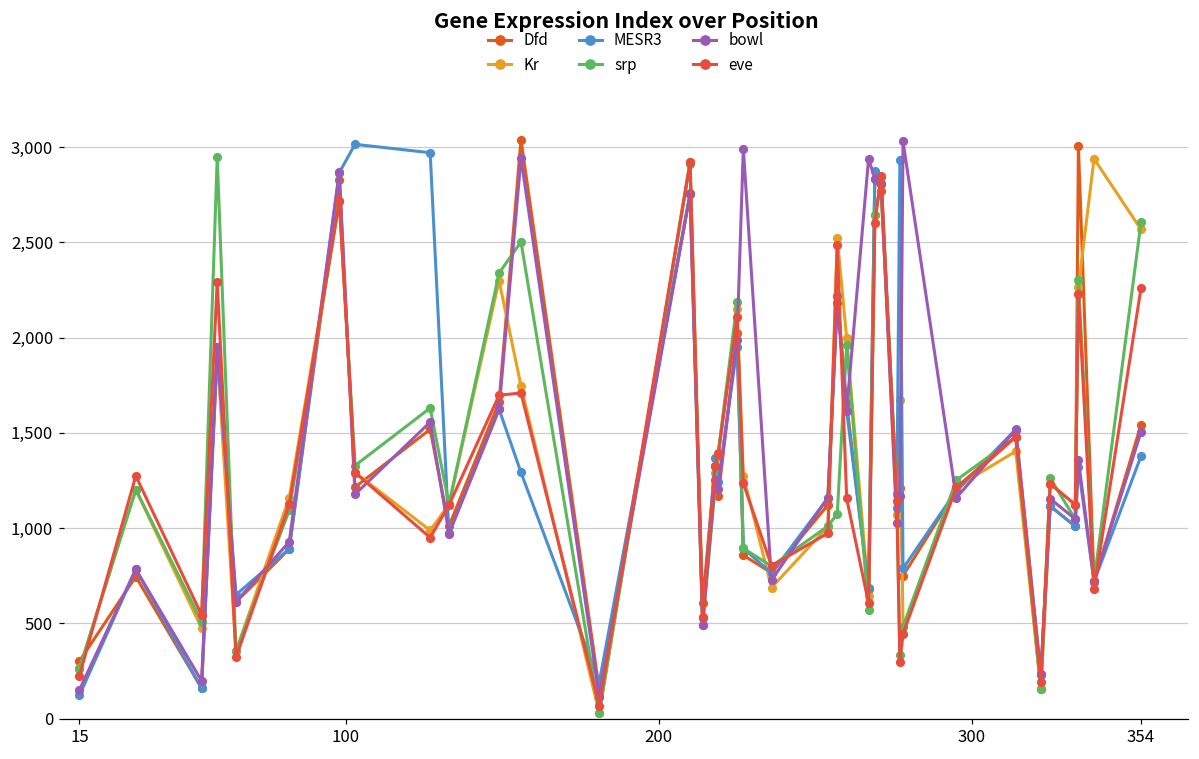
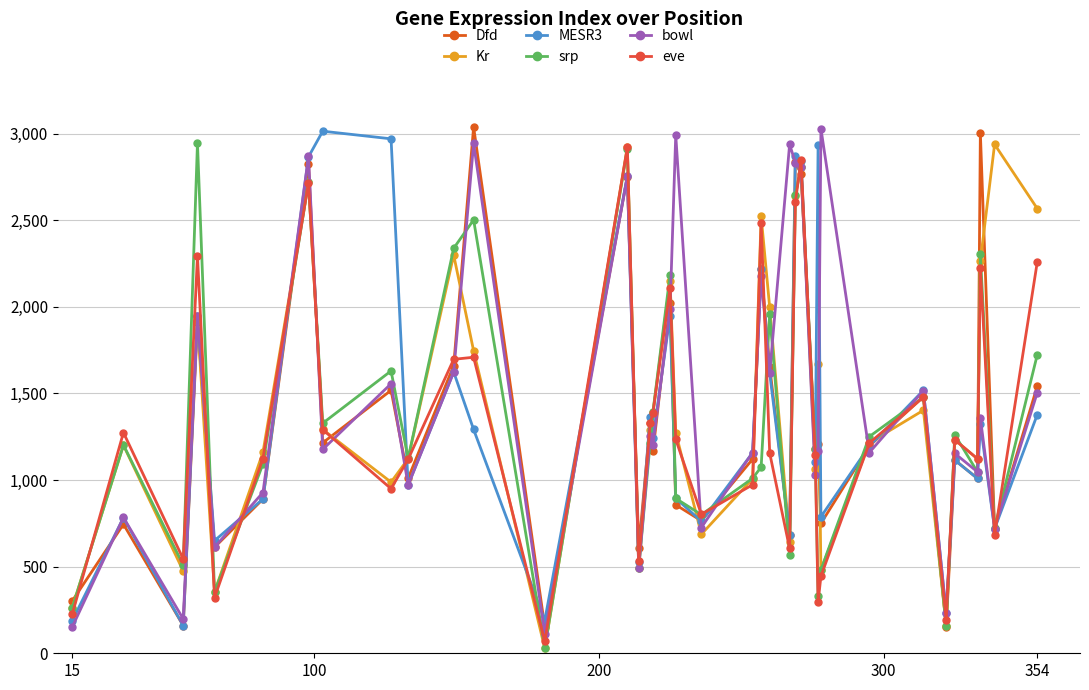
  {
    "Kr": {
      "354": "2,570"
    },
    "MESR3": {
-     "15": "120",
+     "15": "190",
      "354": "1,380"
    },
    "srp": {
-     "354": "2,610"
+     "354": "1,720"
    },
    "bowl": {
      "15": "150",
      "354": "1,510"
    }
  }
